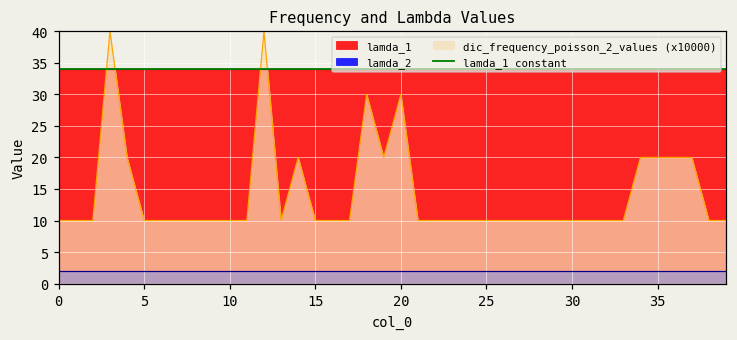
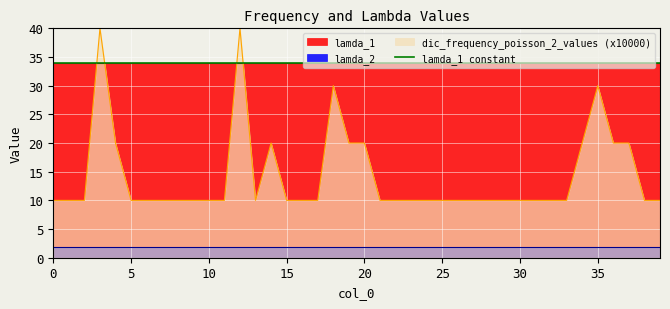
  {
    "lamda_1": {
      "0": 34,
      "5": 34,
      "10": 34,
      "15": 34
    },
    "lamda_2": {
      "0": 2,
      "5": 2,
      "10": 2,
      "15": 2,
      "20": 2,
      "25": 2,
      "30": 2,
      "35": 2
    },
    "dic_frequency_poisson_2_values (x10000)": {
      "0": 10,
      "5": 10,
      "10": 10,
      "15": 10,
-     "20": 30,
+     "20": 20,
      "25": 10,
      "30": 10,
-     "35": 20
+     "35": 30
    }
  }
